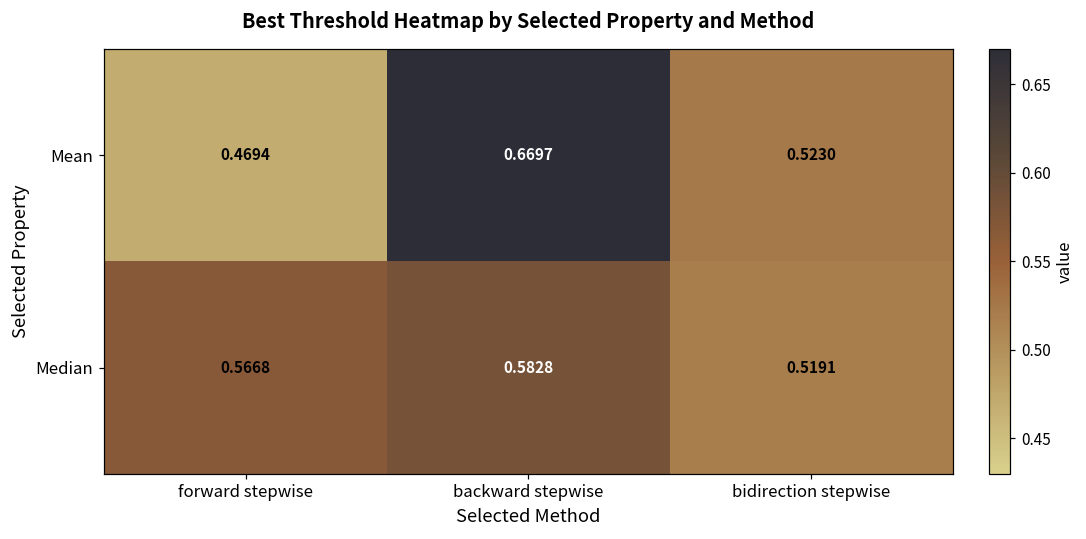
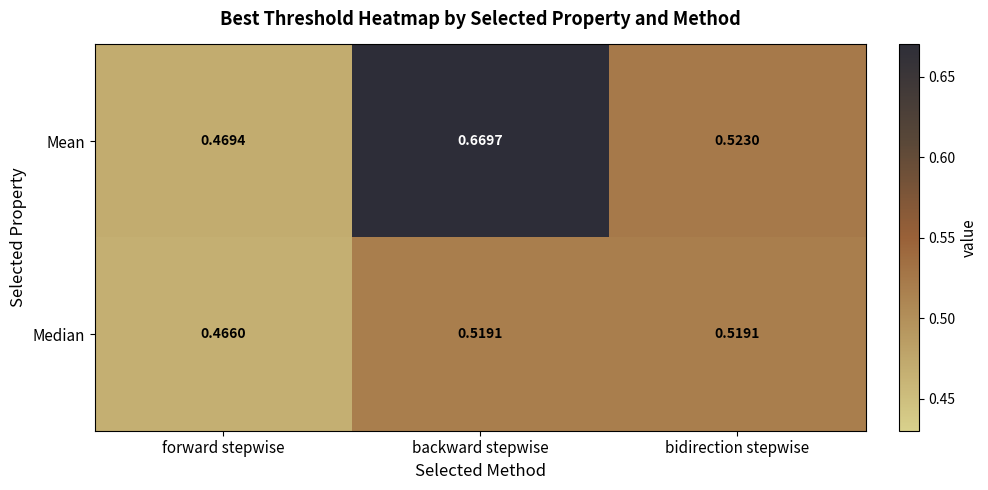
  {
    "Mean": {
      "forward stepwise": 0.4694,
      "backward stepwise": 0.6697,
      "bidirection stepwise": 0.5230
    },
    "Median": {
-     "forward stepwise": 0.5668,
-     "backward stepwise": 0.5828,
+     "forward stepwise": 0.4660,
+     "backward stepwise": 0.5191,
      "bidirection stepwise": 0.5191
    }
  }
